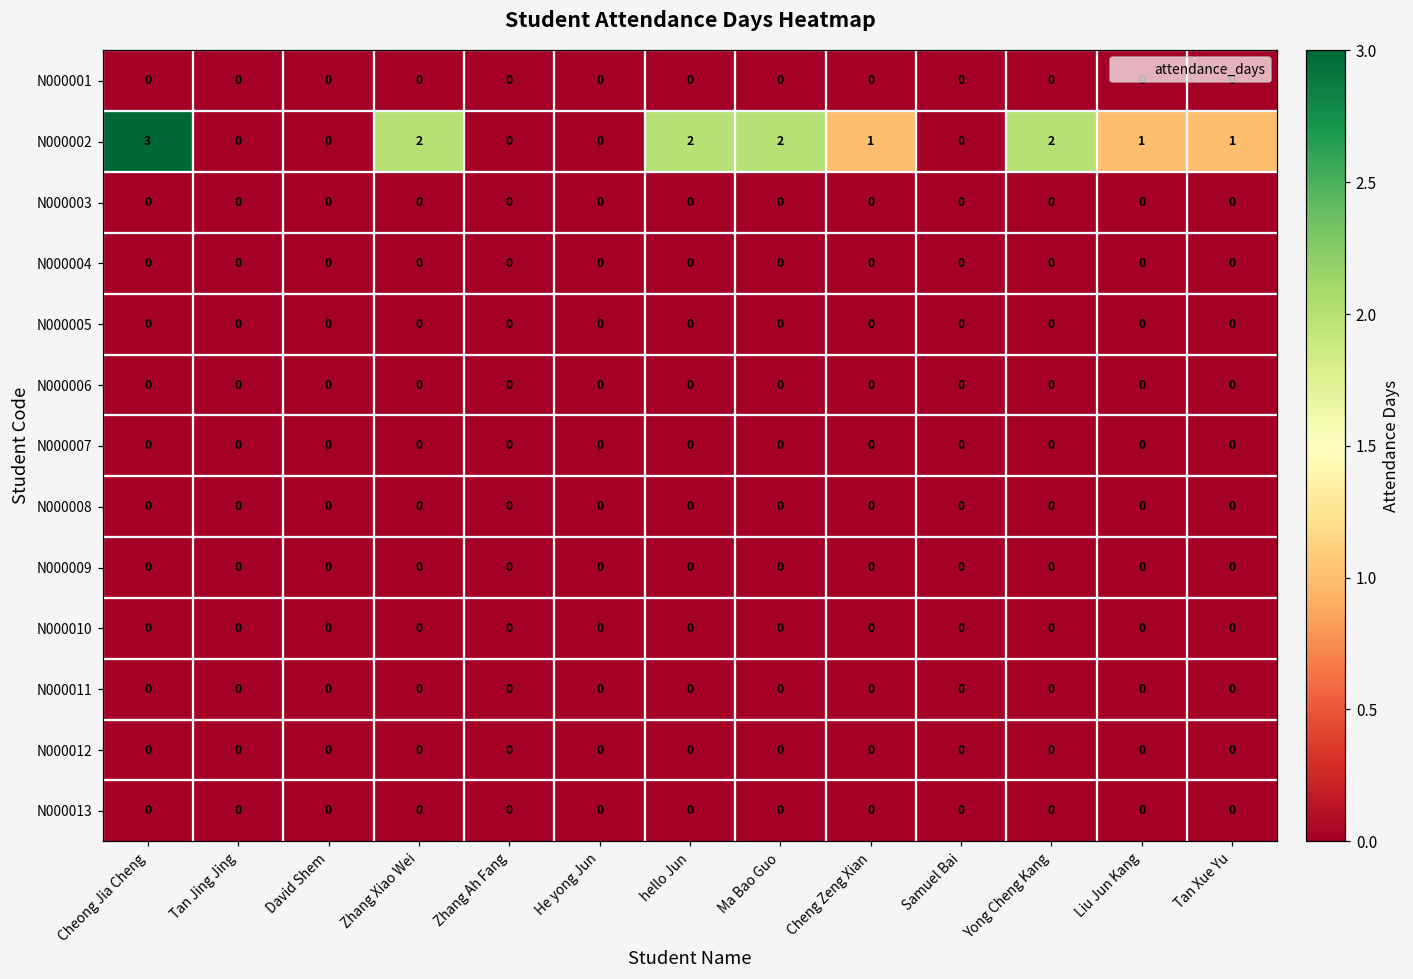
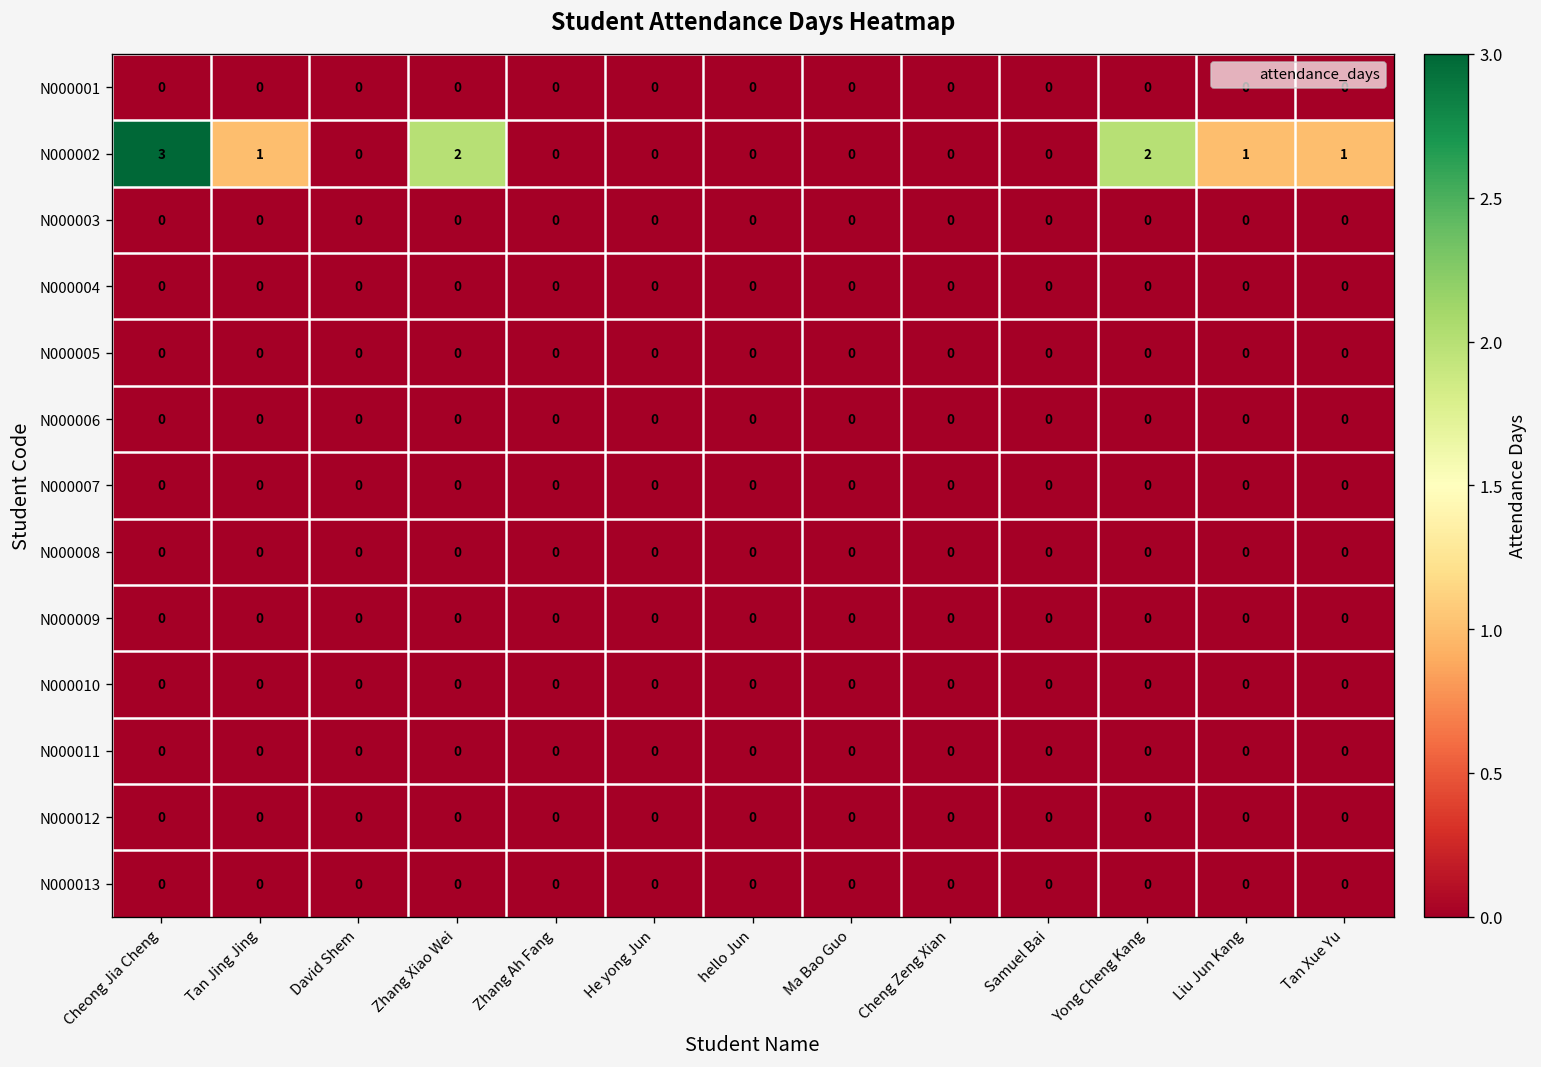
  {
    "N000001": {
      "Cheong Jia Cheng": 0,
      "Tan Jing Jing": 0,
      "David Shem": 0,
      "Zhang Xiao Wei": 0,
      "Zhang Ah Fang": 0,
      "He yong Jun": 0,
      "hello Jun": 0,
      "Ma Bao Guo": 0,
      "Cheng Zeng Xian": 0,
      "Samuel Bai": 0,
      "Yong Cheng Kang": 0
    },
    "N000002": {
      "Cheong Jia Cheng": 3,
-     "Tan Jing Jing": 0,
+     "Tan Jing Jing": 1,
      "David Shem": 0,
      "Zhang Xiao Wei": 2,
      "Zhang Ah Fang": 0,
      "He yong Jun": 0,
-     "hello Jun": 2,
-     "Ma Bao Guo": 2,
-     "Cheng Zeng Xian": 1,
+     "hello Jun": 0,
+     "Ma Bao Guo": 0,
+     "Cheng Zeng Xian": 0,
      "Samuel Bai": 0,
      "Yong Cheng Kang": 2,
      "Liu Jun Kang": 1,
      "Tan Xue Yu": 1
    },
    "N000003": {
      "Cheong Jia Cheng": 0,
      "Tan Jing Jing": 0,
      "David Shem": 0,
      "Zhang Xiao Wei": 0,
      "Zhang Ah Fang": 0,
      "He yong Jun": 0,
      "hello Jun": 0,
      "Ma Bao Guo": 0,
      "Cheng Zeng Xian": 0,
      "Samuel Bai": 0,
      "Yong Cheng Kang": 0,
      "Liu Jun Kang": 0,
      "Tan Xue Yu": 0
    },
    "N000004": {
      "Cheong Jia Cheng": 0,
      "Tan Jing Jing": 0,
      "David Shem": 0,
      "Zhang Xiao Wei": 0,
      "Zhang Ah Fang": 0,
      "He yong Jun": 0,
      "hello Jun": 0,
      "Ma Bao Guo": 0,
      "Cheng Zeng Xian": 0,
      "Samuel Bai": 0,
      "Yong Cheng Kang": 0,
      "Liu Jun Kang": 0,
      "Tan Xue Yu": 0
    },
    "N000005": {
      "Cheong Jia Cheng": 0,
      "Tan Jing Jing": 0,
      "David Shem": 0,
      "Zhang Xiao Wei": 0,
      "Zhang Ah Fang": 0,
      "He yong Jun": 0,
      "hello Jun": 0,
      "Ma Bao Guo": 0,
      "Cheng Zeng Xian": 0,
      "Samuel Bai": 0,
      "Yong Cheng Kang": 0,
      "Liu Jun Kang": 0,
      "Tan Xue Yu": 0
    },
    "N000006": {
      "Cheong Jia Cheng": 0,
      "Tan Jing Jing": 0,
      "David Shem": 0,
      "Zhang Xiao Wei": 0,
      "Zhang Ah Fang": 0,
      "He yong Jun": 0,
      "hello Jun": 0,
      "Ma Bao Guo": 0,
      "Cheng Zeng Xian": 0,
      "Samuel Bai": 0,
      "Yong Cheng Kang": 0,
      "Liu Jun Kang": 0,
      "Tan Xue Yu": 0
    },
    "N000007": {
      "Cheong Jia Cheng": 0,
      "Tan Jing Jing": 0,
      "David Shem": 0,
      "Zhang Xiao Wei": 0,
      "Zhang Ah Fang": 0,
      "He yong Jun": 0,
      "hello Jun": 0,
      "Ma Bao Guo": 0,
      "Cheng Zeng Xian": 0,
      "Samuel Bai": 0,
      "Yong Cheng Kang": 0,
      "Liu Jun Kang": 0,
      "Tan Xue Yu": 0
    },
    "N000008": {
      "Cheong Jia Cheng": 0,
      "Tan Jing Jing": 0,
      "David Shem": 0,
      "Zhang Xiao Wei": 0,
      "Zhang Ah Fang": 0,
      "He yong Jun": 0,
      "hello Jun": 0,
      "Ma Bao Guo": 0,
      "Cheng Zeng Xian": 0,
      "Samuel Bai": 0,
      "Yong Cheng Kang": 0,
      "Liu Jun Kang": 0,
      "Tan Xue Yu": 0
    },
    "N000009": {
      "Cheong Jia Cheng": 0,
      "Tan Jing Jing": 0,
      "David Shem": 0,
      "Zhang Xiao Wei": 0,
      "Zhang Ah Fang": 0,
      "He yong Jun": 0,
      "hello Jun": 0,
      "Ma Bao Guo": 0,
      "Cheng Zeng Xian": 0,
      "Samuel Bai": 0,
      "Yong Cheng Kang": 0,
      "Liu Jun Kang": 0,
      "Tan Xue Yu": 0
    },
    "N000010": {
      "Cheong Jia Cheng": 0,
      "Tan Jing Jing": 0,
      "David Shem": 0,
      "Zhang Xiao Wei": 0,
      "Zhang Ah Fang": 0,
      "He yong Jun": 0,
      "hello Jun": 0,
      "Ma Bao Guo": 0,
      "Cheng Zeng Xian": 0,
      "Samuel Bai": 0,
      "Yong Cheng Kang": 0,
      "Liu Jun Kang": 0,
      "Tan Xue Yu": 0
    },
    "N000011": {
      "Cheong Jia Cheng": 0,
      "Tan Jing Jing": 0,
      "David Shem": 0,
      "Zhang Xiao Wei": 0,
      "Zhang Ah Fang": 0,
      "He yong Jun": 0,
      "hello Jun": 0,
      "Ma Bao Guo": 0,
      "Cheng Zeng Xian": 0,
      "Samuel Bai": 0,
      "Yong Cheng Kang": 0,
      "Liu Jun Kang": 0,
      "Tan Xue Yu": 0
    },
    "N000012": {
      "Cheong Jia Cheng": 0,
      "Tan Jing Jing": 0,
      "David Shem": 0,
      "Zhang Xiao Wei": 0,
      "Zhang Ah Fang": 0,
      "He yong Jun": 0,
      "hello Jun": 0,
      "Ma Bao Guo": 0,
      "Cheng Zeng Xian": 0,
      "Samuel Bai": 0,
      "Yong Cheng Kang": 0,
      "Liu Jun Kang": 0,
      "Tan Xue Yu": 0
    },
    "N000013": {
      "Cheong Jia Cheng": 0,
      "Tan Jing Jing": 0,
      "David Shem": 0,
      "Zhang Xiao Wei": 0,
      "Zhang Ah Fang": 0,
      "He yong Jun": 0,
      "hello Jun": 0,
      "Ma Bao Guo": 0,
      "Cheng Zeng Xian": 0,
      "Samuel Bai": 0,
      "Yong Cheng Kang": 0,
      "Liu Jun Kang": 0,
      "Tan Xue Yu": 0
    }
  }
